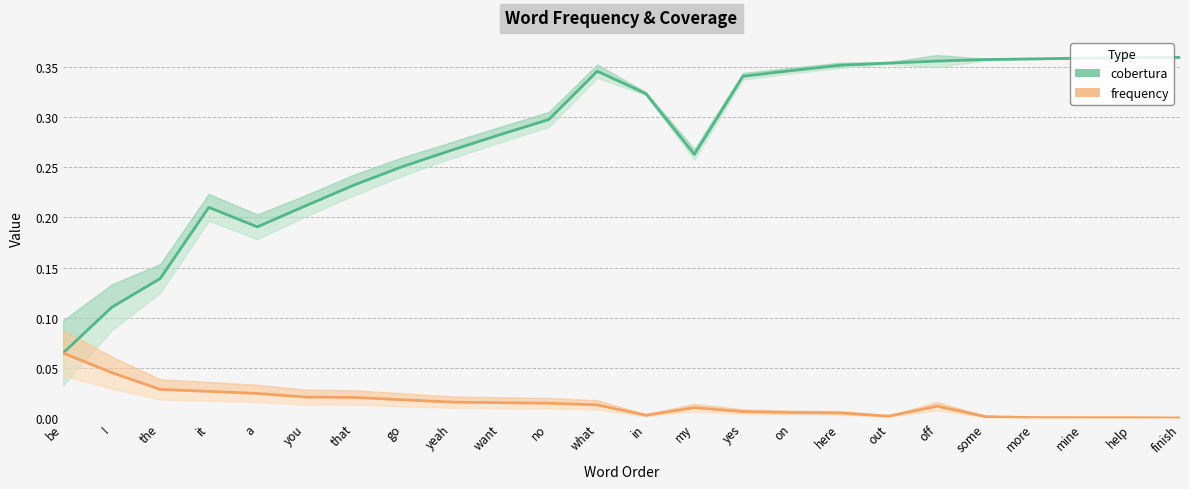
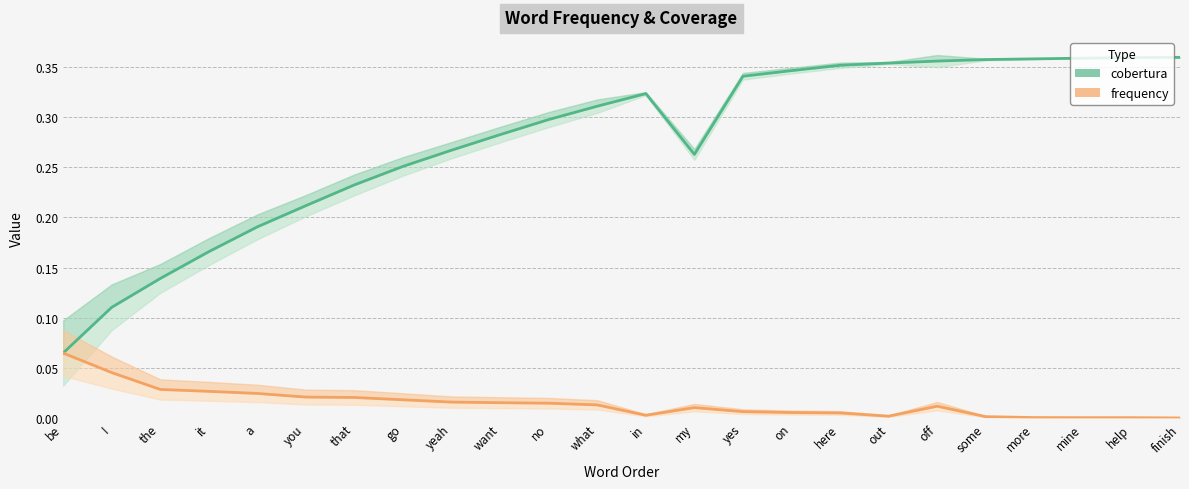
  {
    "cobertura": {
      "I": 0.110,
      "the": 0.139,
-     "it": 0.210,
+     "it": 0.166,
      "a": 0.191,
      "you": 0.212,
      "that": 0.232,
      "go": 0.251,
      "yeah": 0.267,
      "want": 0.282,
      "no": 0.297,
-     "what": 0.345,
+     "what": 0.311,
      "my": 0.263,
      "yes": 0.340,
      "on": 0.346,
      "here": 0.351,
      "off": 0.356
    },
    "frequency": {
      "I": 0.046,
      "the": 0.029,
      "it": 0.027,
      "a": 0.025,
      "you": 0.021,
      "that": 0.021,
      "go": 0.018,
      "yeah": 0.016,
      "want": 0.016,
      "no": 0.015,
      "what": 0.013,
      "my": 0.011,
      "off": 0.012
    }
  }
